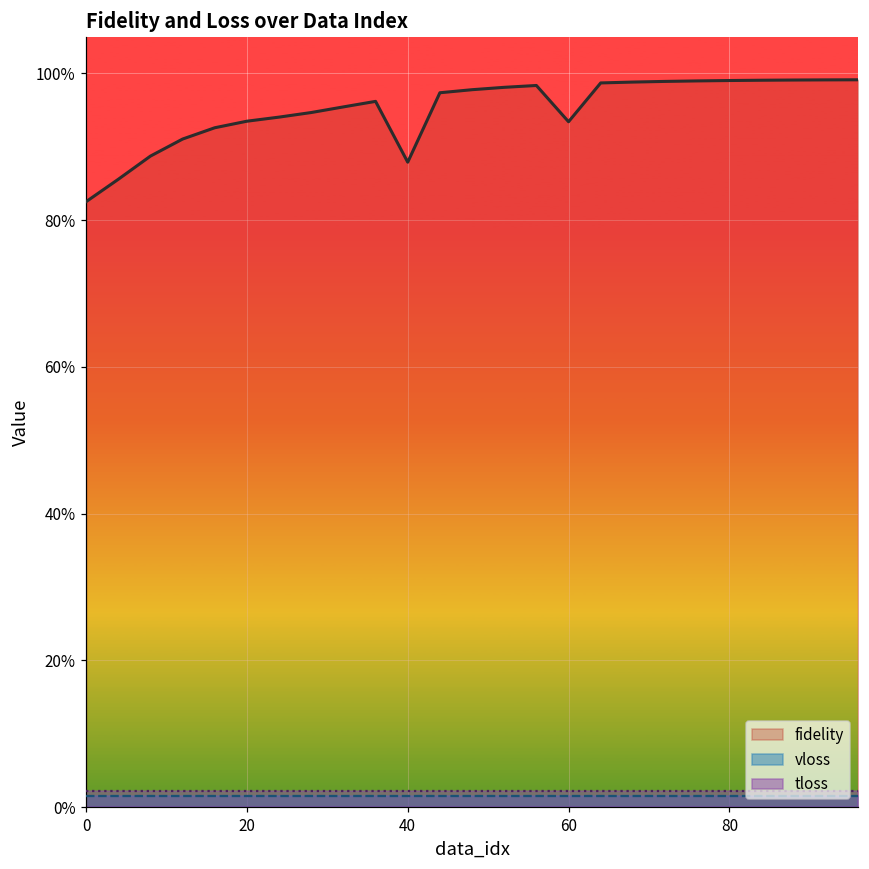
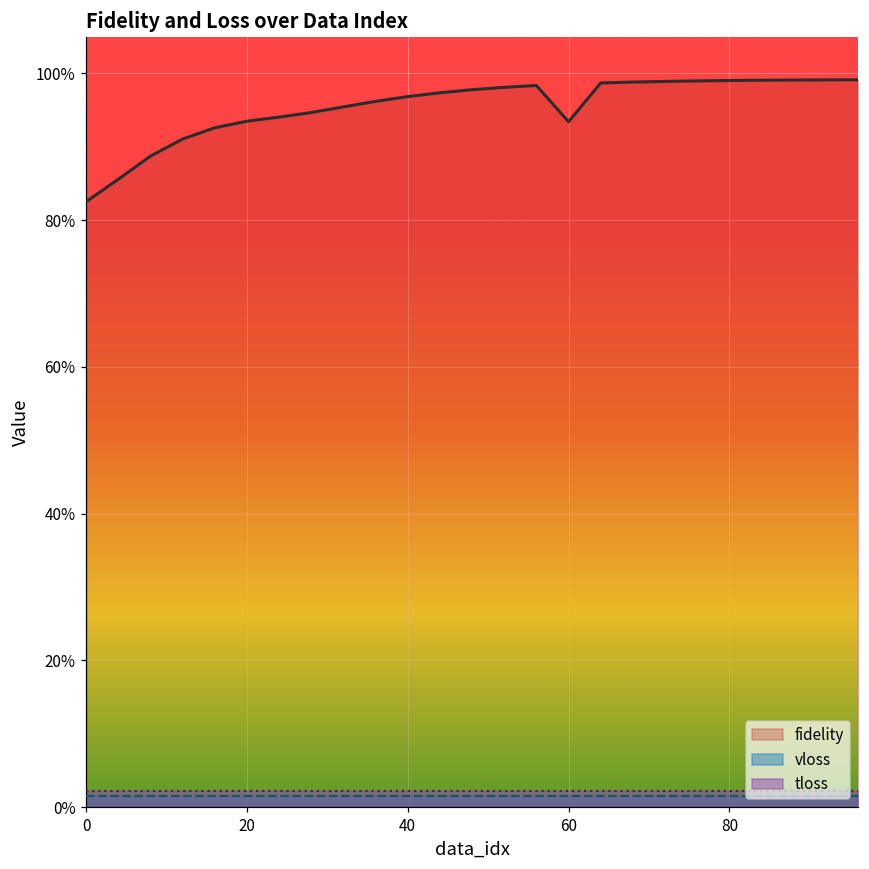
  {
    "fidelity": {
      "0": "83%",
      "20": "93%",
-     "40": "88%",
+     "40": "97%",
      "60": "93%",
      "80": "99%"
    },
    "vloss": {
      "0": "2%",
      "20": "2%",
      "40": "2%",
      "60": "2%",
      "80": "2%"
    },
    "tloss": {
      "0": "2%",
      "20": "2%",
      "40": "2%",
      "60": "2%",
      "80": "2%"
    }
  }
